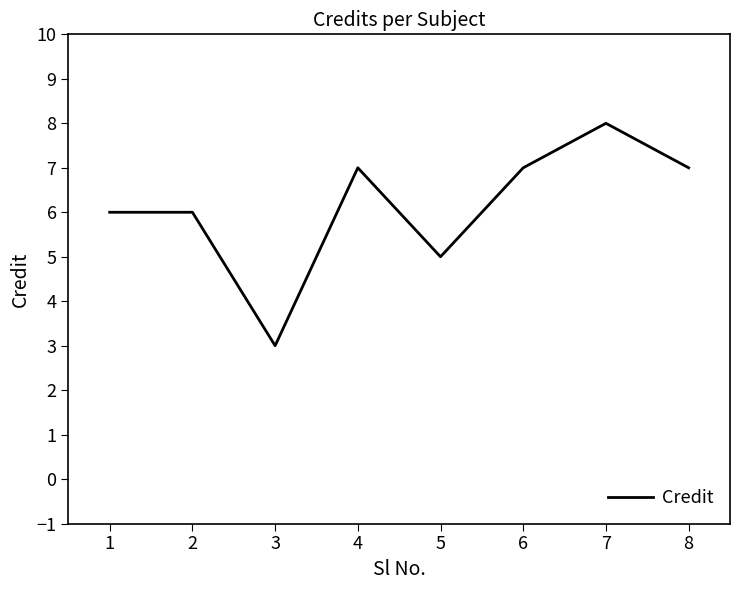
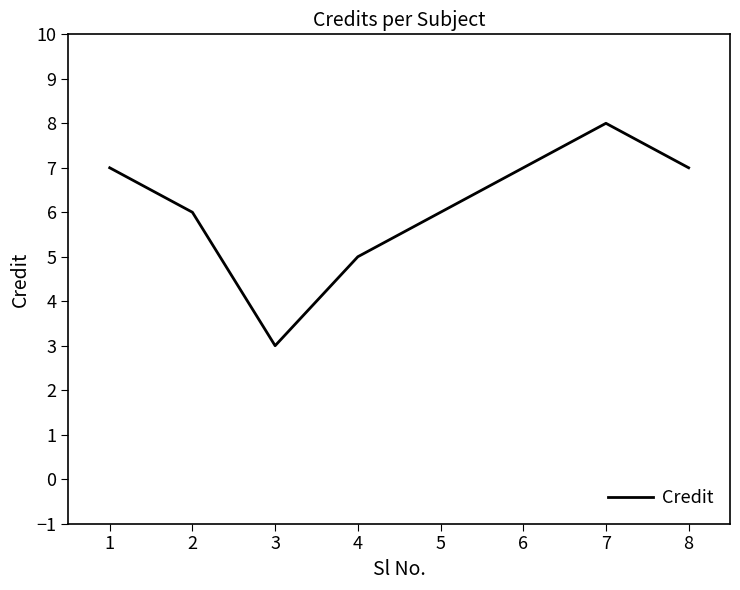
  {
-   "1": 6,
+   "1": 7,
    "2": 6,
    "3": 3,
-   "4": 7,
-   "5": 5,
+   "4": 5,
+   "5": 6,
    "6": 7,
    "7": 8,
    "8": 7
  }
